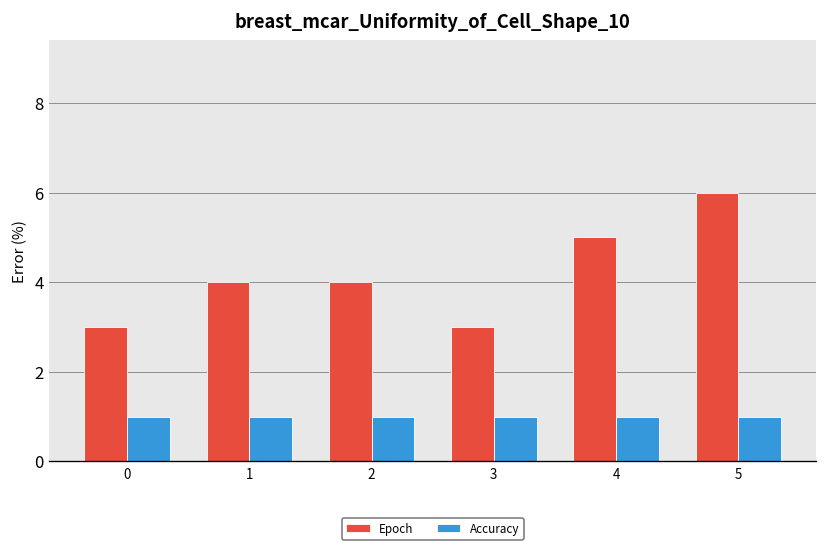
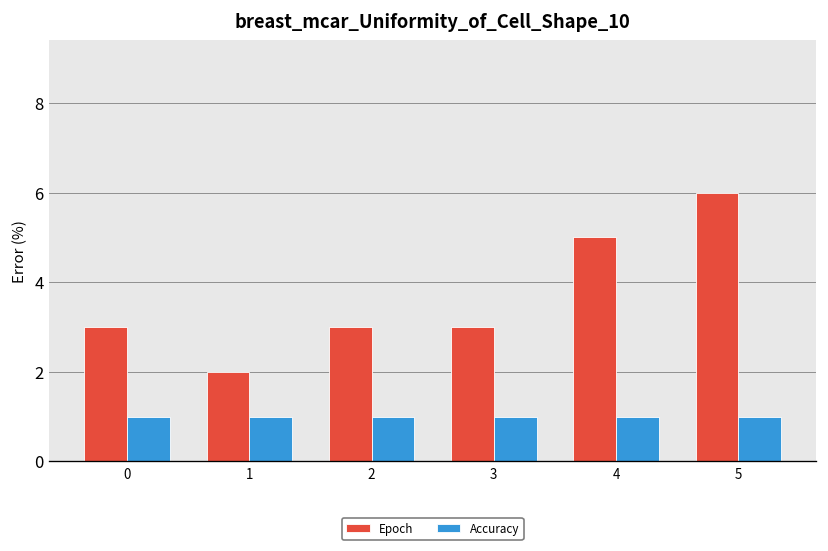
  {
    "Epoch": {
      "0": 3,
-     "1": 4,
-     "2": 4,
+     "1": 2,
+     "2": 3,
      "3": 3,
      "4": 5,
      "5": 6
    },
    "Accuracy": {
      "0": 1,
      "1": 1,
      "2": 1,
      "3": 1,
      "4": 1,
      "5": 1
    }
  }
